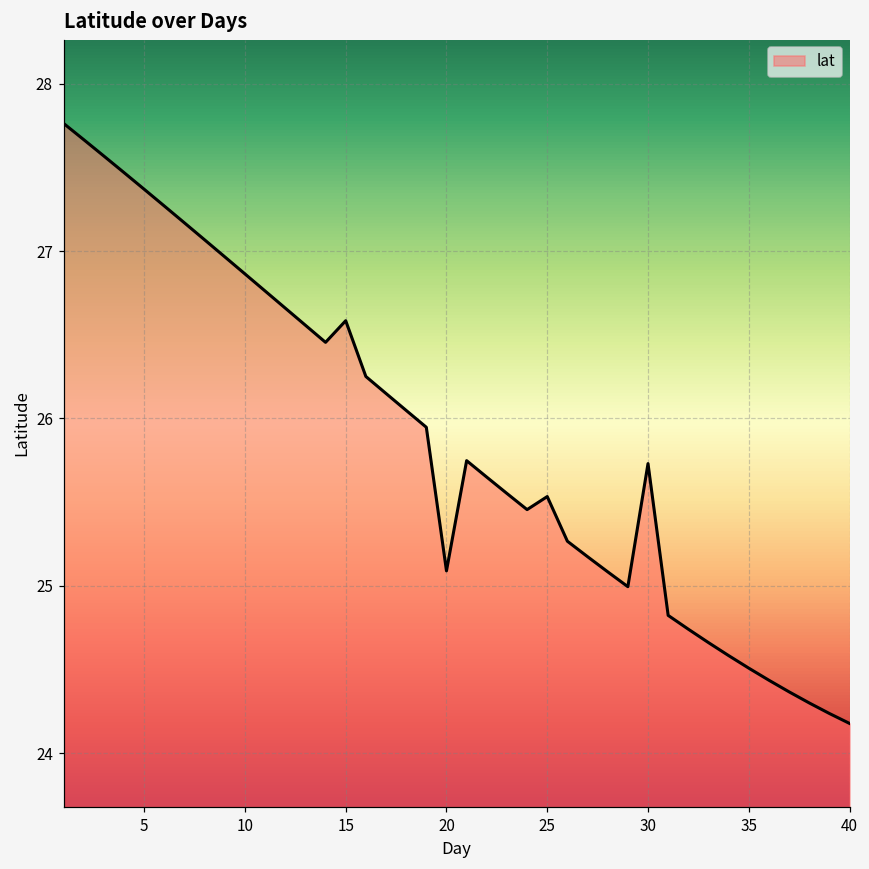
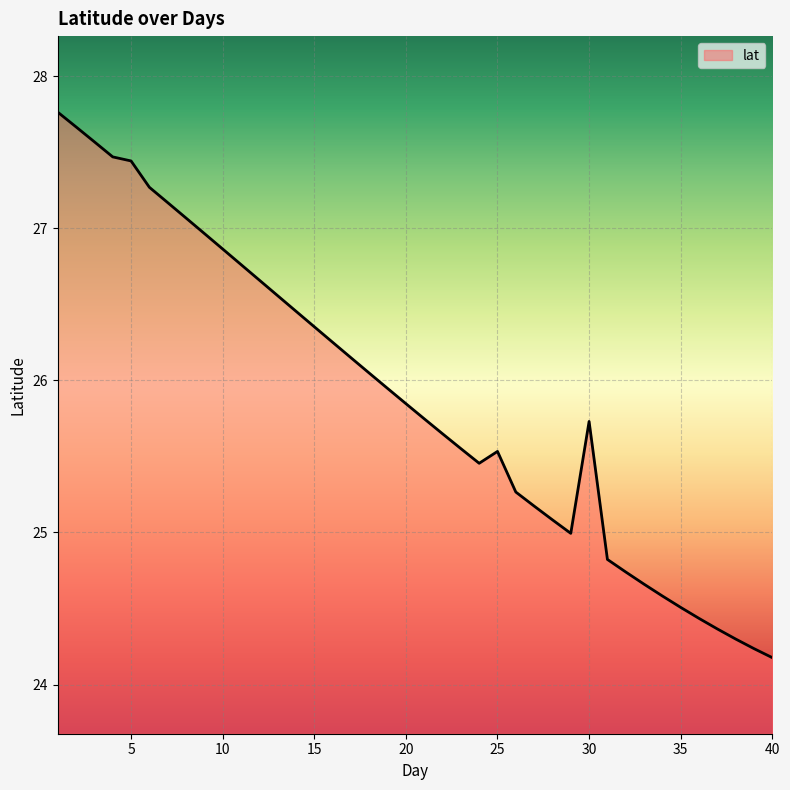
  {
-   "5": 27.37,
+   "5": 27.44,
    "10": 26.86,
-   "15": 26.58,
-   "20": 25.09,
+   "15": 26.35,
+   "20": 25.85,
    "25": 25.53,
    "30": 25.73,
    "35": 24.51,
    "40": 24.18
  }
